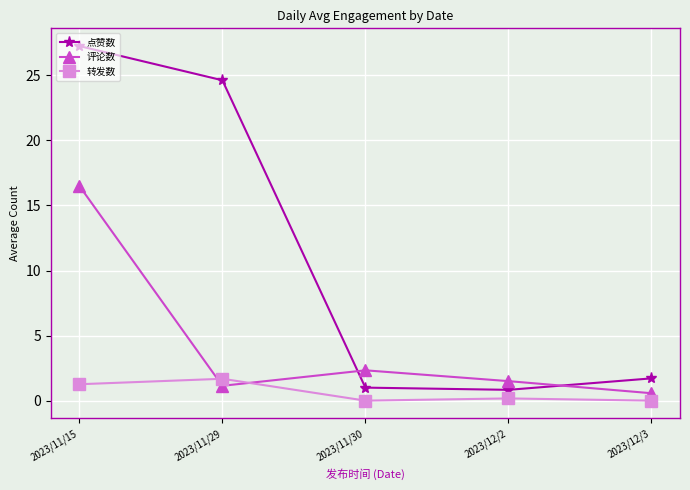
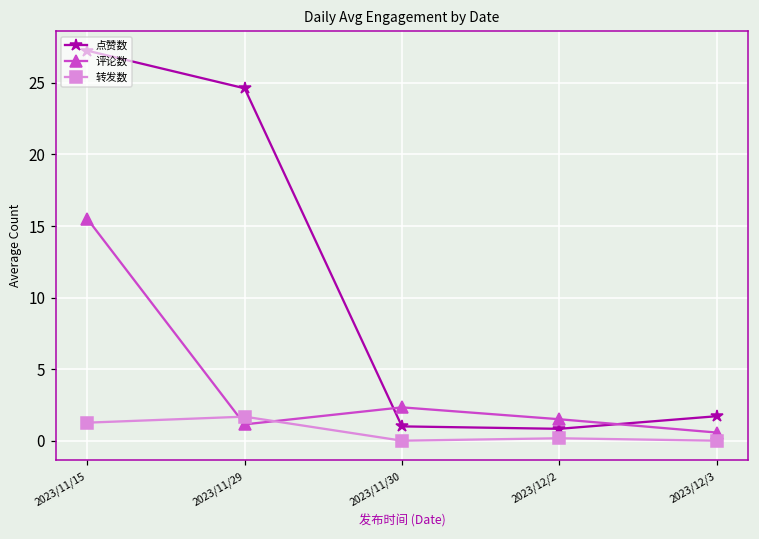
  {
    "点赞数": {
      "2023/11/29": 24.6,
      "2023/11/30": 1.0,
      "2023/12/2": 0.8,
      "2023/12/3": 1.7
    },
    "评论数": {
-     "2023/11/15": 16.5,
+     "2023/11/15": 15.5,
      "2023/11/29": 1.1,
      "2023/11/30": 2.3,
      "2023/12/2": 1.5,
      "2023/12/3": 0.6
    },
    "转发数": {
      "2023/11/15": 1.3,
      "2023/11/29": 1.7,
      "2023/11/30": 0.0,
      "2023/12/2": 0.2,
      "2023/12/3": 0.0
    }
  }
